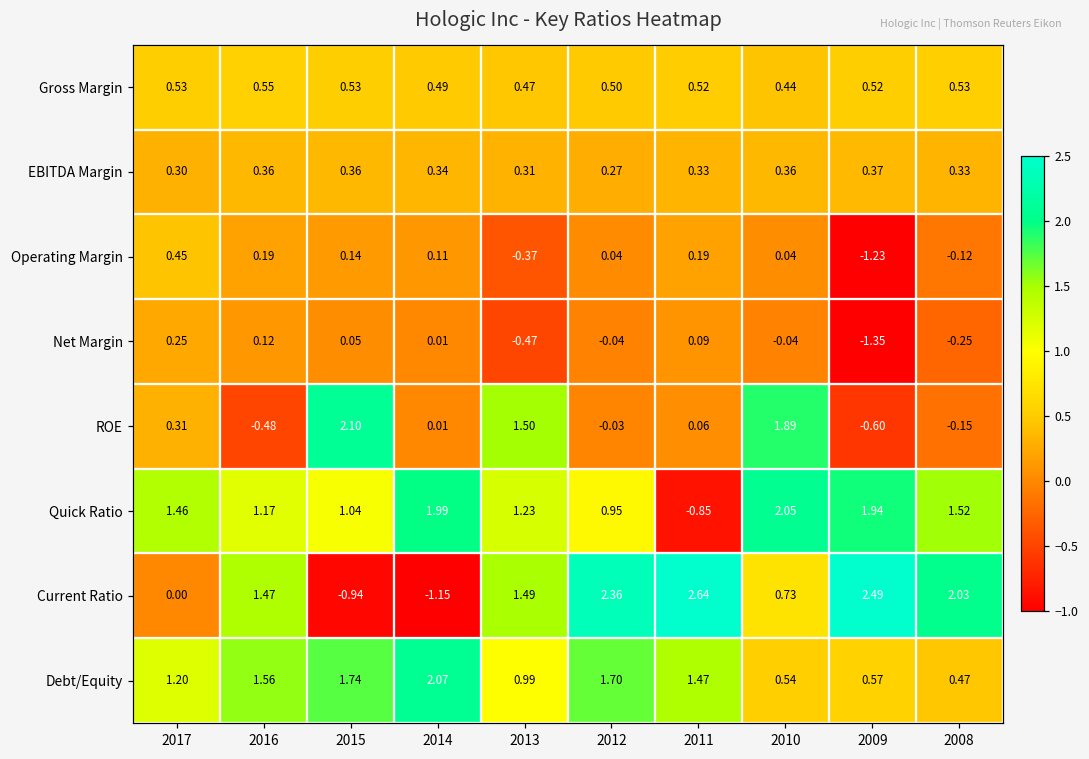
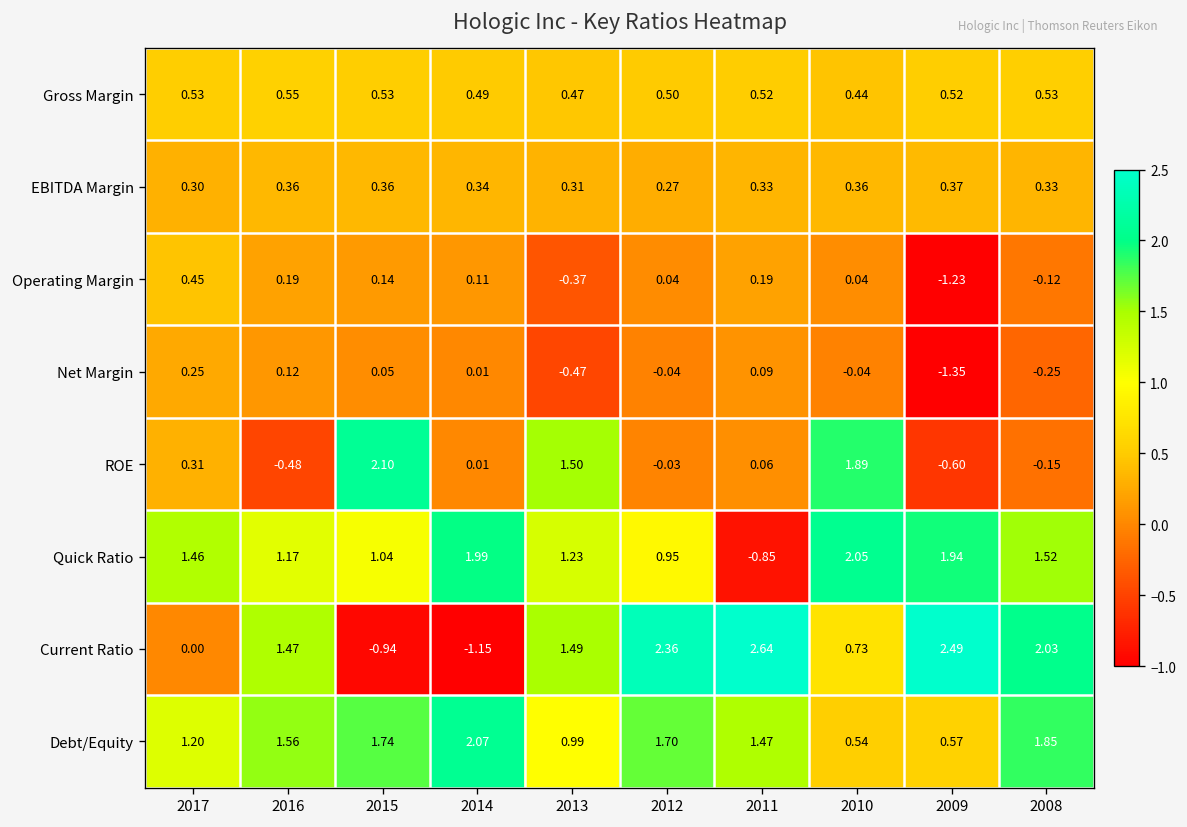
  {
    "Gross Margin": {
      "2017": 0.53,
      "2016": 0.55,
      "2015": 0.53,
      "2014": 0.49,
      "2013": 0.47,
      "2012": 0.50,
      "2011": 0.52,
      "2010": 0.44,
      "2009": 0.52,
      "2008": 0.53
    },
    "EBITDA Margin": {
      "2017": 0.30,
      "2016": 0.36,
      "2015": 0.36,
      "2014": 0.34,
      "2013": 0.31,
      "2012": 0.27,
      "2011": 0.33,
      "2010": 0.36,
      "2009": 0.37,
      "2008": 0.33
    },
    "Operating Margin": {
      "2017": 0.45,
      "2016": 0.19,
      "2015": 0.14,
      "2014": 0.11,
      "2013": -0.37,
      "2012": 0.04,
      "2011": 0.19,
      "2010": 0.04,
      "2009": -1.23,
      "2008": -0.12
    },
    "Net Margin": {
      "2017": 0.25,
      "2016": 0.12,
      "2015": 0.05,
      "2014": 0.01,
      "2013": -0.47,
      "2012": -0.04,
      "2011": 0.09,
      "2010": -0.04,
      "2009": -1.35,
      "2008": -0.25
    },
    "ROE": {
      "2017": 0.31,
      "2016": -0.48,
      "2015": 2.10,
      "2014": 0.01,
      "2013": 1.50,
      "2012": -0.03,
      "2011": 0.06,
      "2010": 1.89,
      "2009": -0.60,
      "2008": -0.15
    },
    "Quick Ratio": {
      "2017": 1.46,
      "2016": 1.17,
      "2015": 1.04,
      "2014": 1.99,
      "2013": 1.23,
      "2012": 0.95,
      "2011": -0.85,
      "2010": 2.05,
      "2009": 1.94,
      "2008": 1.52
    },
    "Current Ratio": {
      "2017": 0.00,
      "2016": 1.47,
      "2015": -0.94,
      "2014": -1.15,
      "2013": 1.49,
      "2012": 2.36,
      "2011": 2.64,
      "2010": 0.73,
      "2009": 2.49,
      "2008": 2.03
    },
    "Debt/Equity": {
      "2017": 1.20,
      "2016": 1.56,
      "2015": 1.74,
      "2014": 2.07,
      "2013": 0.99,
      "2012": 1.70,
      "2011": 1.47,
      "2010": 0.54,
      "2009": 0.57,
-     "2008": 0.47
+     "2008": 1.85
    }
  }
